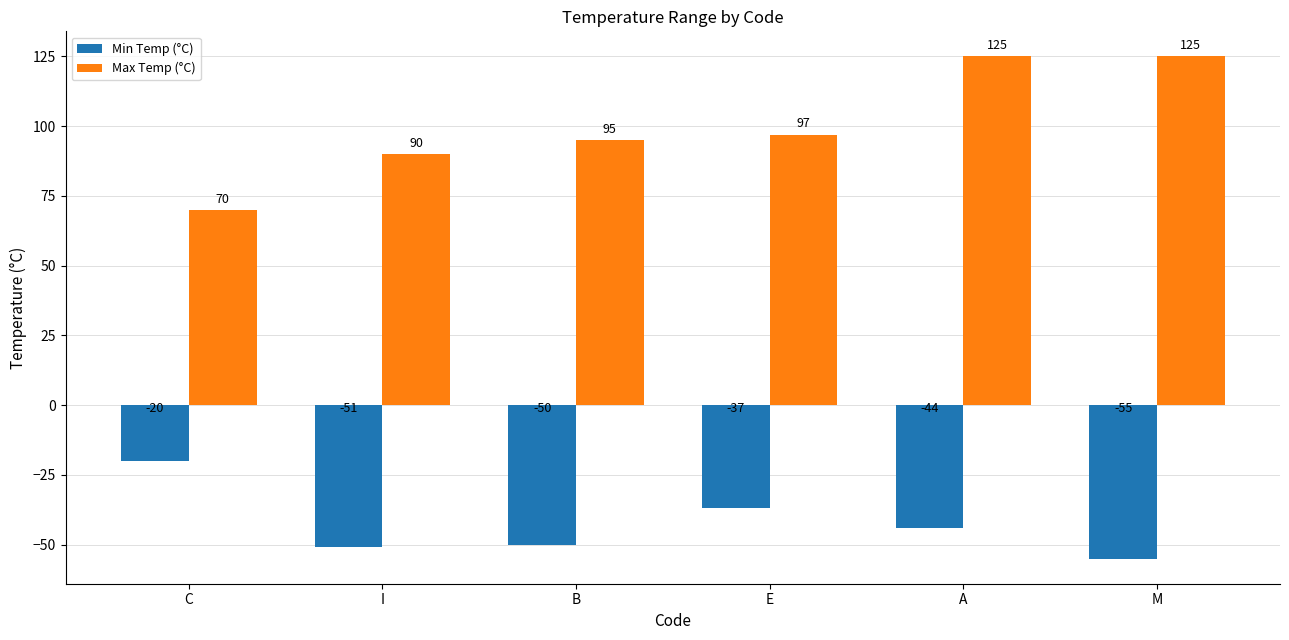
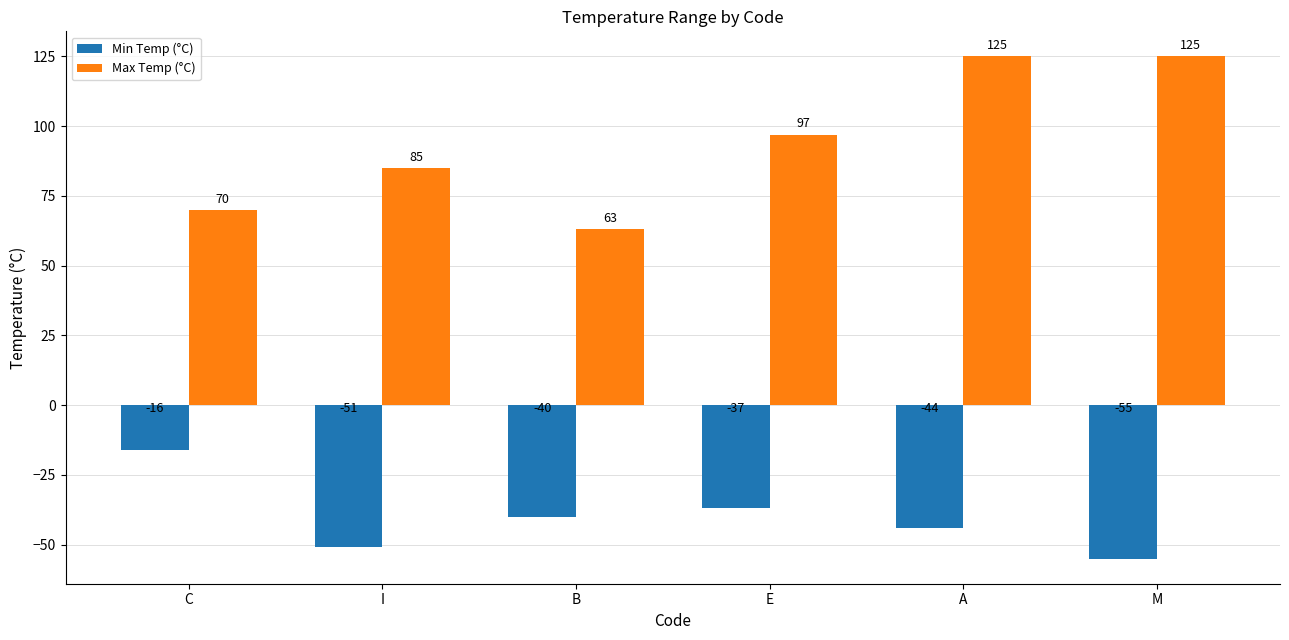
  {
    "Min Temp (°C)": {
-     "C": -20,
+     "C": -16,
      "I": -51,
-     "B": -50,
+     "B": -40,
      "E": -37,
      "A": -44,
      "M": -55
    },
    "Max Temp (°C)": {
      "C": 70,
-     "I": 90,
-     "B": 95,
+     "I": 85,
+     "B": 63,
      "E": 97,
      "A": 125,
      "M": 125
    }
  }
